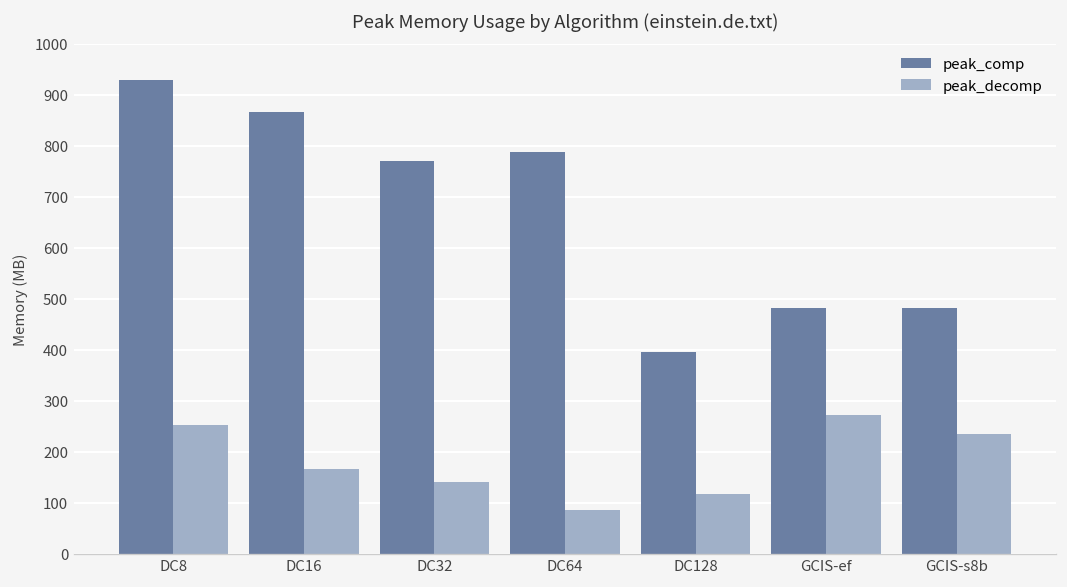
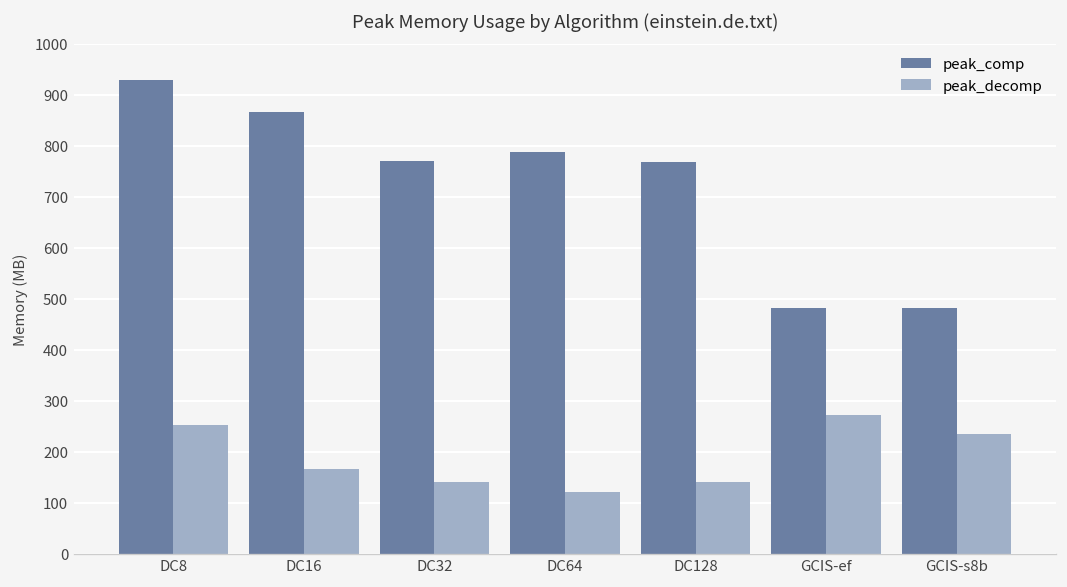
  {
    "peak_comp": {
      "DC8": 930,
      "DC16": 870,
      "DC32": 770,
      "DC64": 790,
-     "DC128": 390,
+     "DC128": 770,
      "GCIS-ef": 480,
      "GCIS-s8b": 480
    },
    "peak_decomp": {
      "DC8": 250,
      "DC16": 170,
      "DC32": 140,
-     "DC64": 80,
-     "DC128": 120,
+     "DC64": 120,
+     "DC128": 140,
      "GCIS-ef": 270,
      "GCIS-s8b": 230
    }
  }
